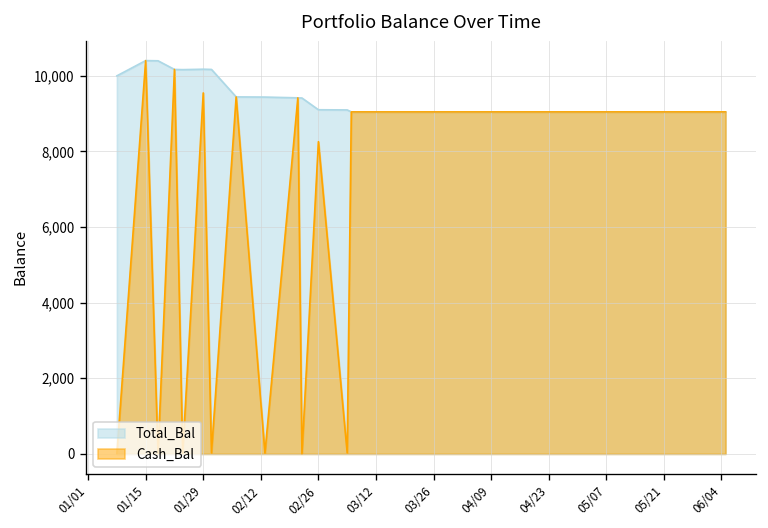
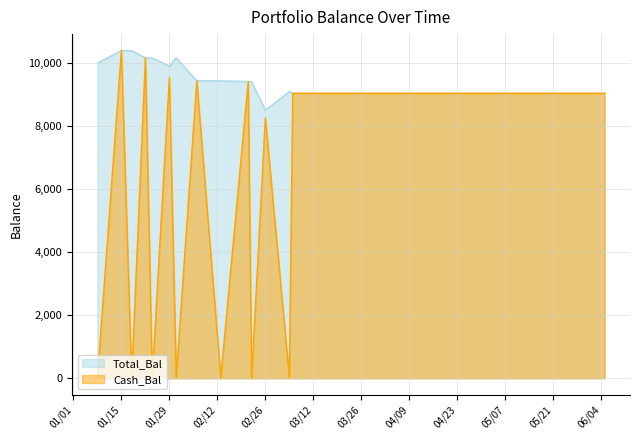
  {
    "Total_Bal": {
-     "01/29": "10,200",
-     "02/26": "9,100"
+     "01/29": "9,900",
+     "02/26": "8,500"
    },
    "Cash_Bal": {
      "01/29": "9,500",
      "02/26": "8,300"
    }
  }
